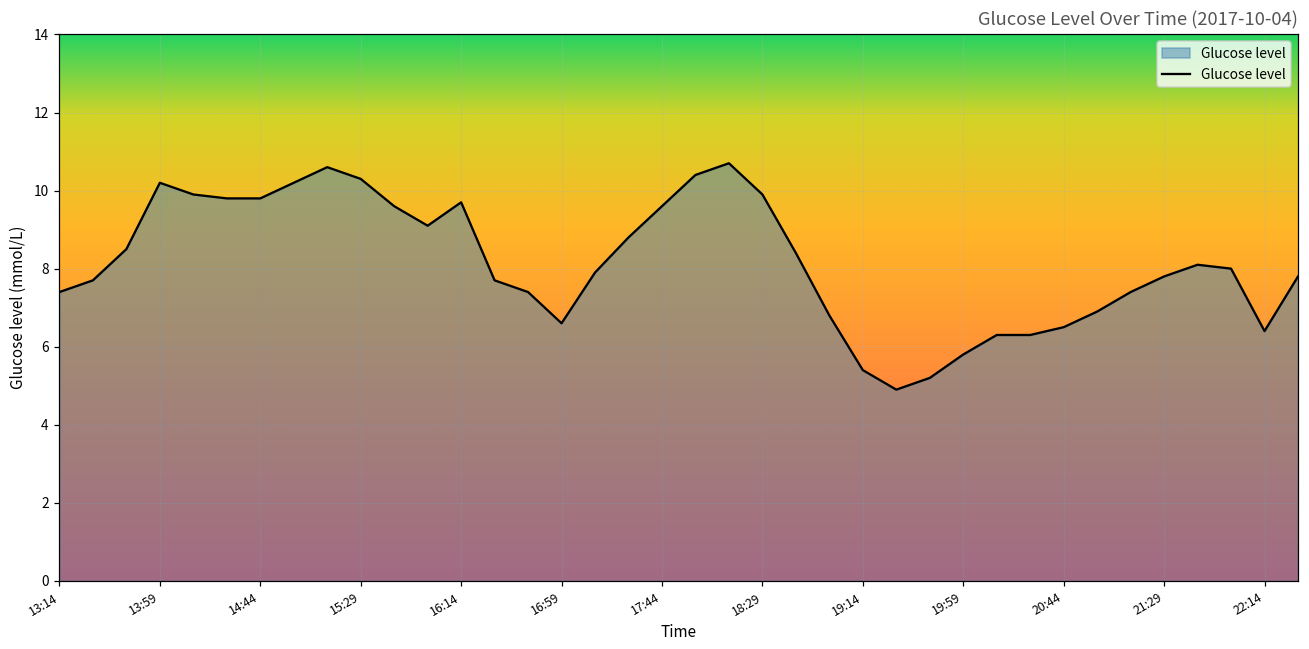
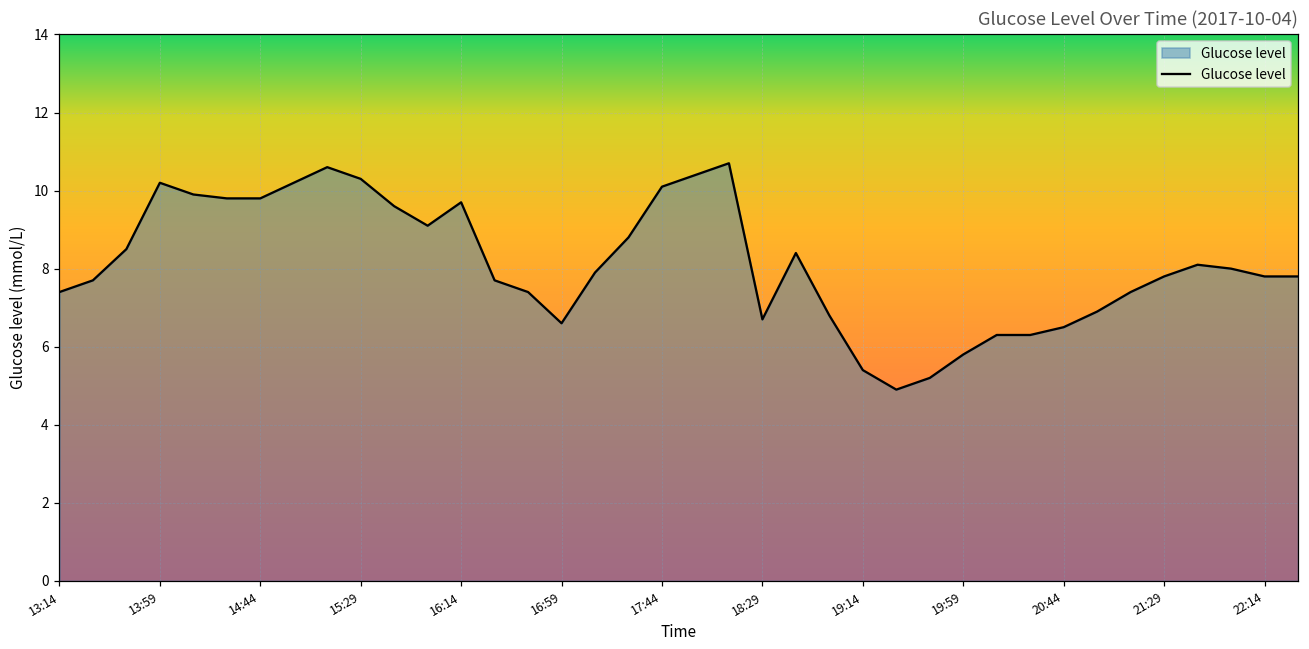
  {
    "13:14": 7.4,
    "13:59": 10.2,
    "14:44": 9.8,
    "15:29": 10.3,
    "16:14": 9.7,
    "16:59": 6.6,
-   "17:44": 9.6,
-   "18:29": 9.9,
+   "17:44": 10.1,
+   "18:29": 6.7,
    "19:14": 5.4,
    "19:59": 5.8,
    "20:44": 6.5,
    "21:29": 7.8,
-   "22:14": 6.4
+   "22:14": 7.8
  }
